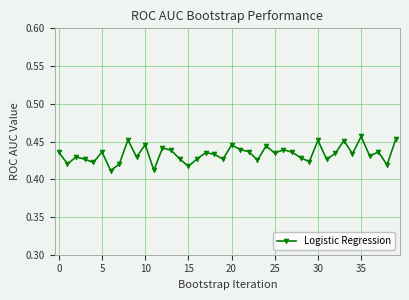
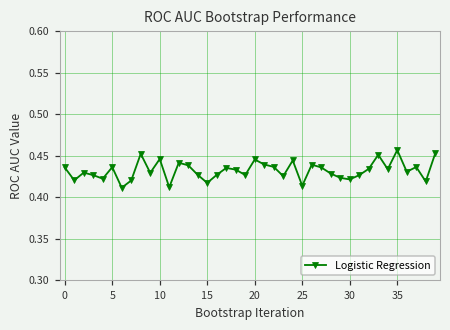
  {
    "0": 0.44,
    "5": 0.44,
    "10": 0.45,
    "15": 0.42,
    "20": 0.45,
-   "25": 0.43,
-   "30": 0.45,
+   "25": 0.41,
+   "30": 0.42,
    "35": 0.46
  }
